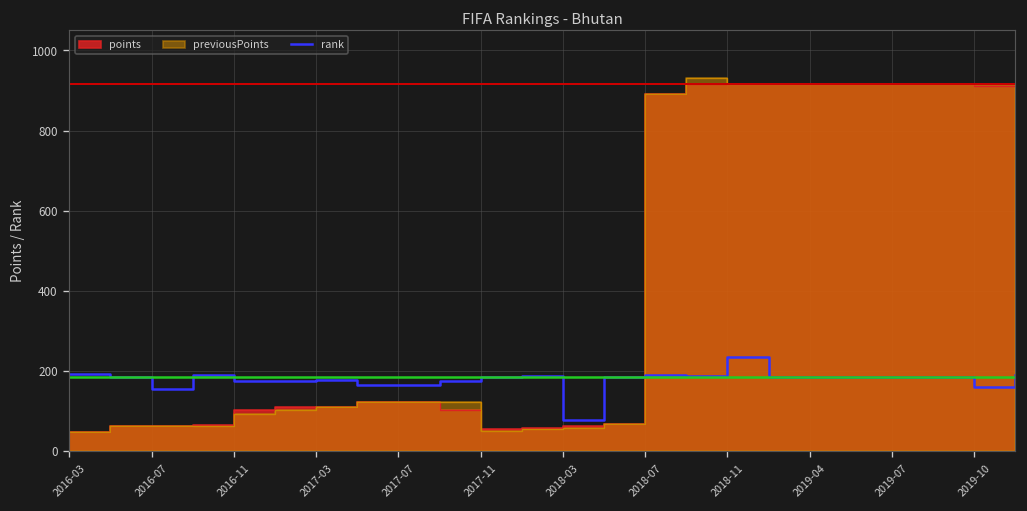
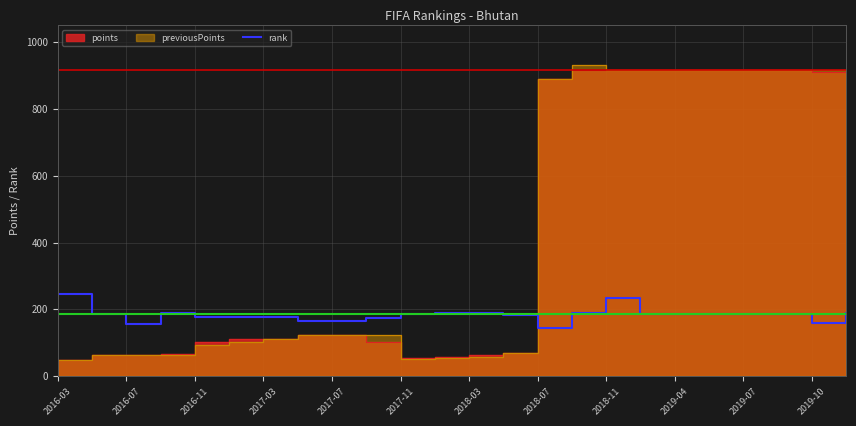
  {
    "rank": {
-     "2016-03": 190,
+     "2016-03": 250,
      "2016-07": 160,
      "2016-11": 180,
      "2017-03": 180,
      "2017-07": 160,
      "2017-11": 190,
-     "2018-03": 80,
-     "2018-07": 190,
+     "2018-03": 190,
+     "2018-07": 140,
      "2018-11": 240,
      "2019-04": 190,
      "2019-07": 190,
      "2019-10": 160
    }
  }
